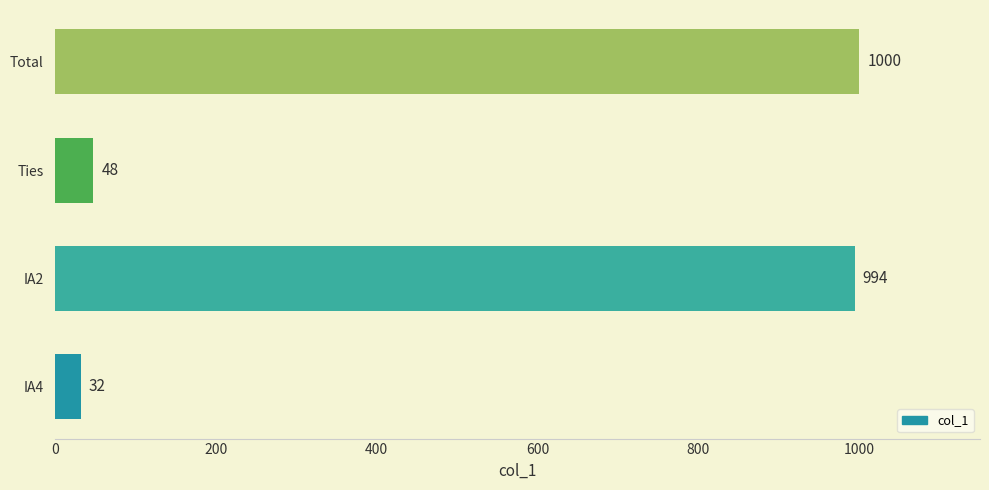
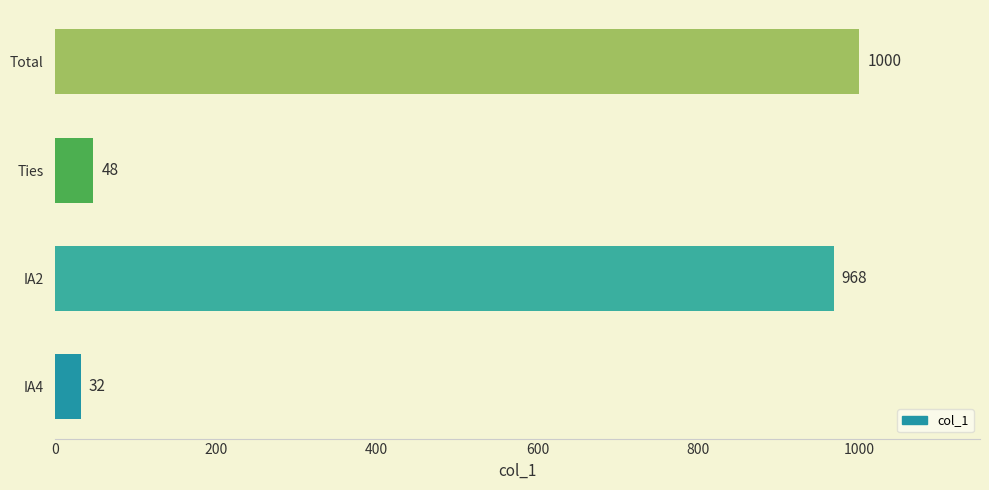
  {
    "Total": 1000,
    "Ties": 48,
-   "IA2": 994,
+   "IA2": 968,
    "IA4": 32
  }
